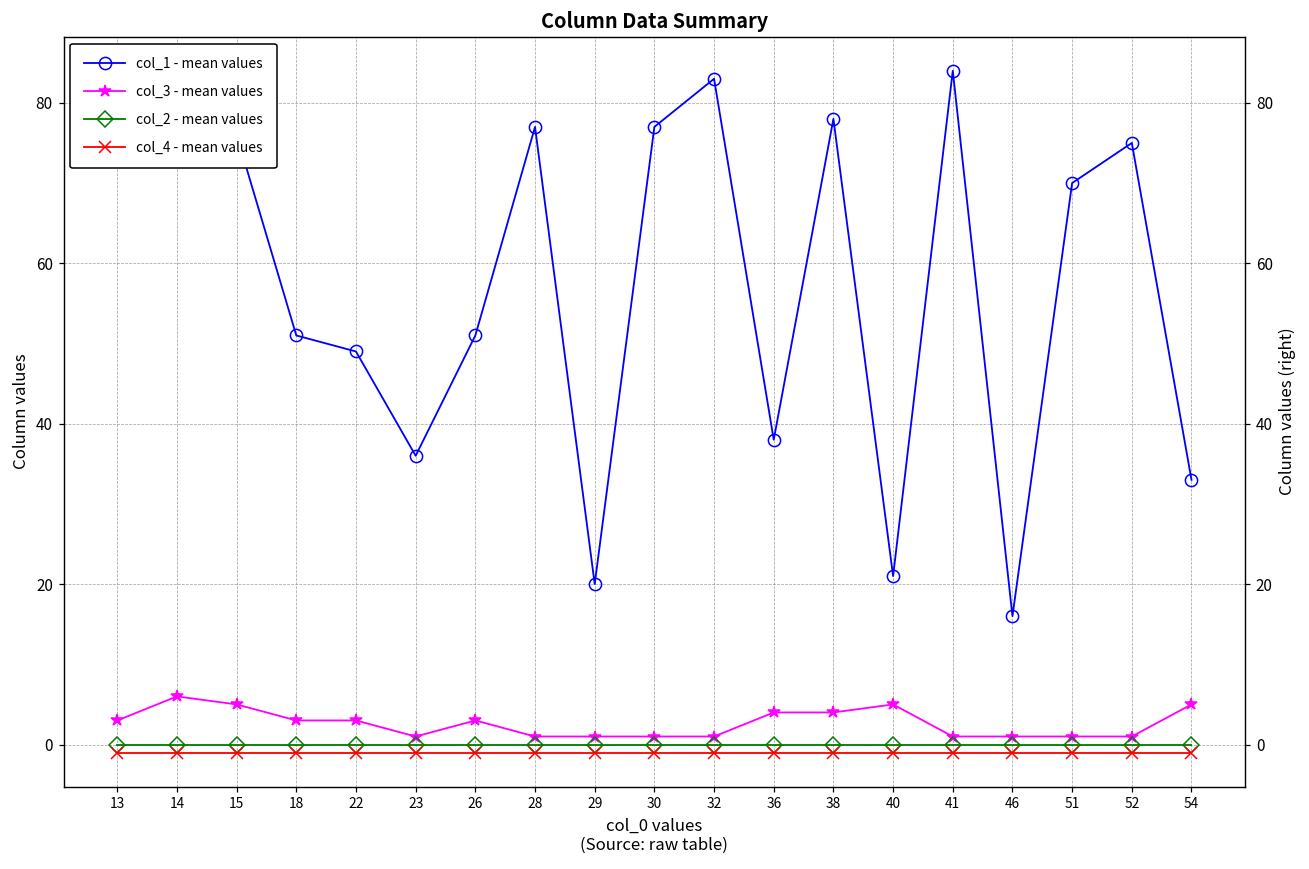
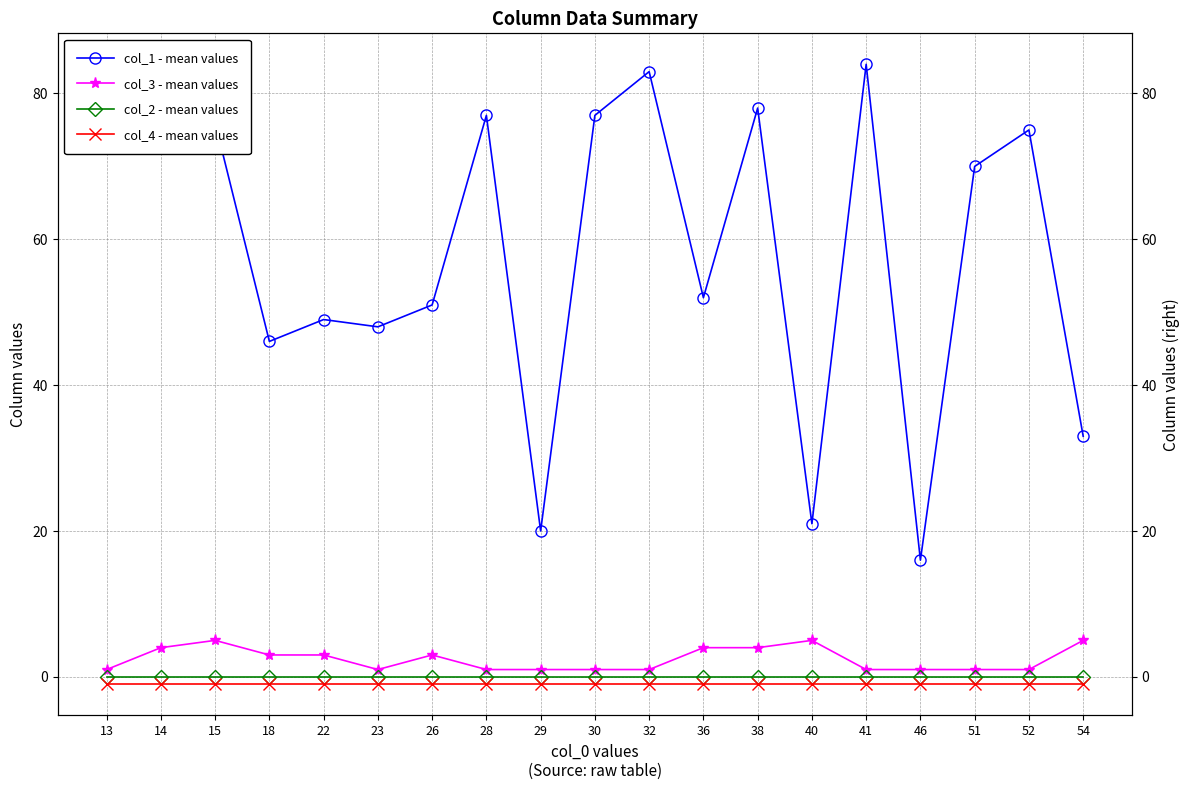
  {
    "col_1 - mean values": {
-     "18": 51,
+     "18": 46,
      "22": 49,
-     "23": 36,
+     "23": 48,
      "26": 51,
      "28": 77,
      "29": 20,
      "30": 77,
      "32": 83,
-     "36": 38,
+     "36": 52,
      "38": 78,
      "40": 21,
      "41": 84,
      "46": 16,
      "51": 70,
      "52": 75,
      "54": 33
    },
    "col_3 - mean values": {
-     "13": 3,
-     "14": 6,
+     "13": 1,
+     "14": 4,
      "15": 5,
      "18": 3,
      "22": 3,
      "23": 1,
      "26": 3,
      "28": 1,
      "29": 1,
      "30": 1,
      "32": 1,
      "36": 4,
      "38": 4,
      "40": 5,
      "41": 1,
      "46": 1,
      "51": 1,
      "52": 1,
      "54": 5
    },
    "col_2 - mean values": {
      "13": 0,
      "14": 0,
      "15": 0,
      "18": 0,
      "22": 0,
      "23": 0,
      "26": 0,
      "28": 0,
      "29": 0,
      "30": 0,
      "32": 0,
      "36": 0,
      "38": 0,
      "40": 0,
      "41": 0,
      "46": 0,
      "51": 0,
      "52": 0,
      "54": 0
    },
    "col_4 - mean values": {
      "13": -1,
      "14": -1,
      "15": -1,
      "18": -1,
      "22": -1,
      "23": -1,
      "26": -1,
      "28": -1,
      "29": -1,
      "30": -1,
      "32": -1,
      "36": -1,
      "38": -1,
      "40": -1,
      "41": -1,
      "46": -1,
      "51": -1,
      "52": -1,
      "54": -1
    }
  }
